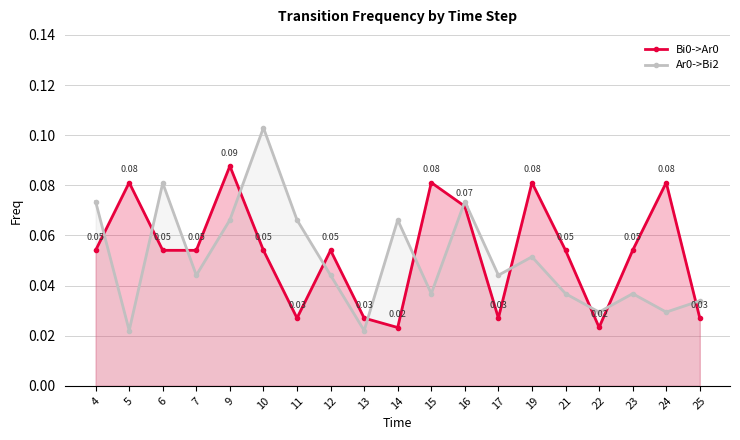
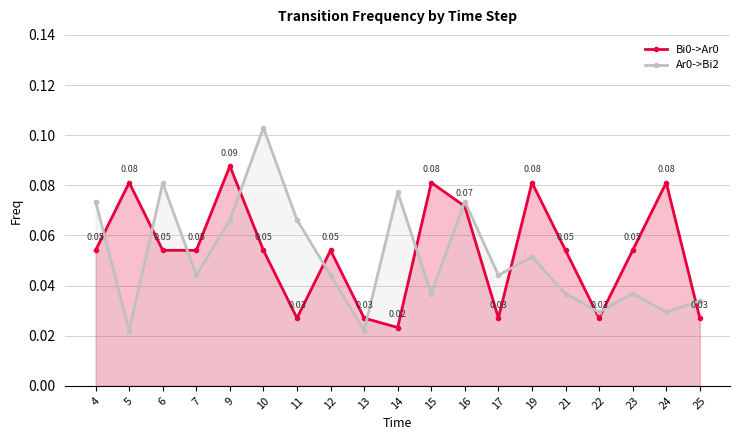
  {
    "Bi0->Ar0": {
      "4": 0.05,
      "5": 0.08,
      "6": 0.05,
      "7": 0.05,
      "9": 0.09,
      "10": 0.05,
      "11": 0.03,
      "12": 0.05,
      "13": 0.03,
      "14": 0.02,
      "15": 0.08,
      "17": 0.03,
      "19": 0.08,
      "21": 0.05,
-     "22": 0.02,
+     "22": 0.03,
      "23": 0.05,
      "24": 0.08
    },
    "Ar0->Bi2": {
      "4": 0.074,
      "5": 0.022,
      "7": 0.044,
      "9": 0.066,
      "10": 0.103,
      "11": 0.066,
      "12": 0.044,
-     "14": 0.066,
+     "14": 0.077,
      "15": 0.037,
      "17": 0.044,
      "21": 0.037,
      "23": 0.037
    }
  }
